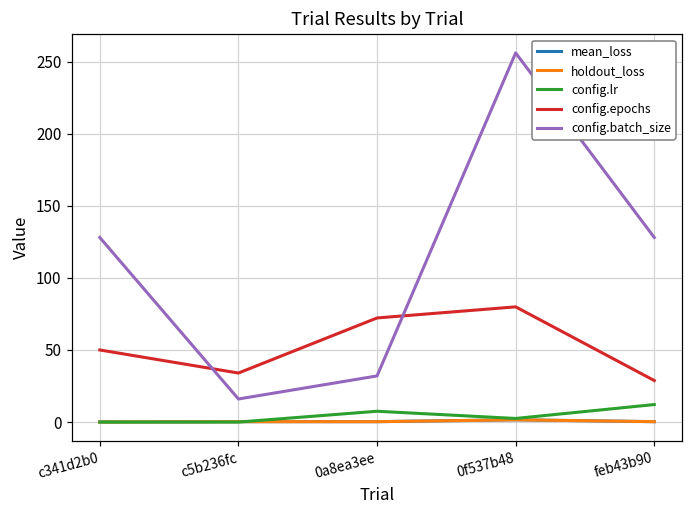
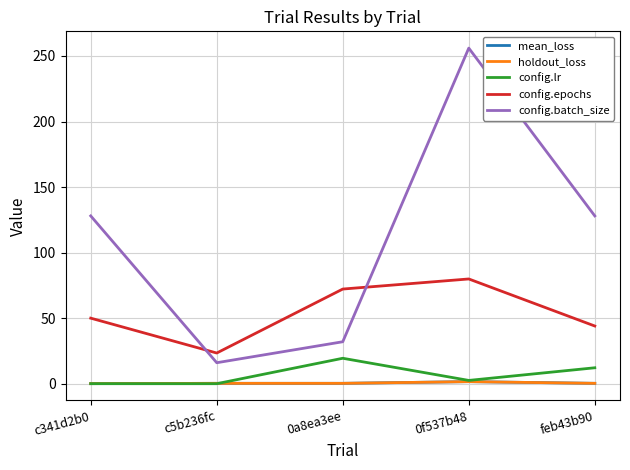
  {
    "holdout_loss": {
      "0a8ea3ee": 0,
      "feb43b90": 0
    },
    "config.lr": {
-     "0a8ea3ee": 8,
+     "0a8ea3ee": 19,
      "feb43b90": 12
    },
    "config.epochs": {
      "c341d2b0": 50,
-     "c5b236fc": 34,
+     "c5b236fc": 23,
      "0a8ea3ee": 72,
      "0f537b48": 80,
-     "feb43b90": 29
+     "feb43b90": 44
    },
    "config.batch_size": {
      "c341d2b0": 128,
      "c5b236fc": 16,
      "0a8ea3ee": 32,
      "0f537b48": 256,
      "feb43b90": 128
    }
  }
